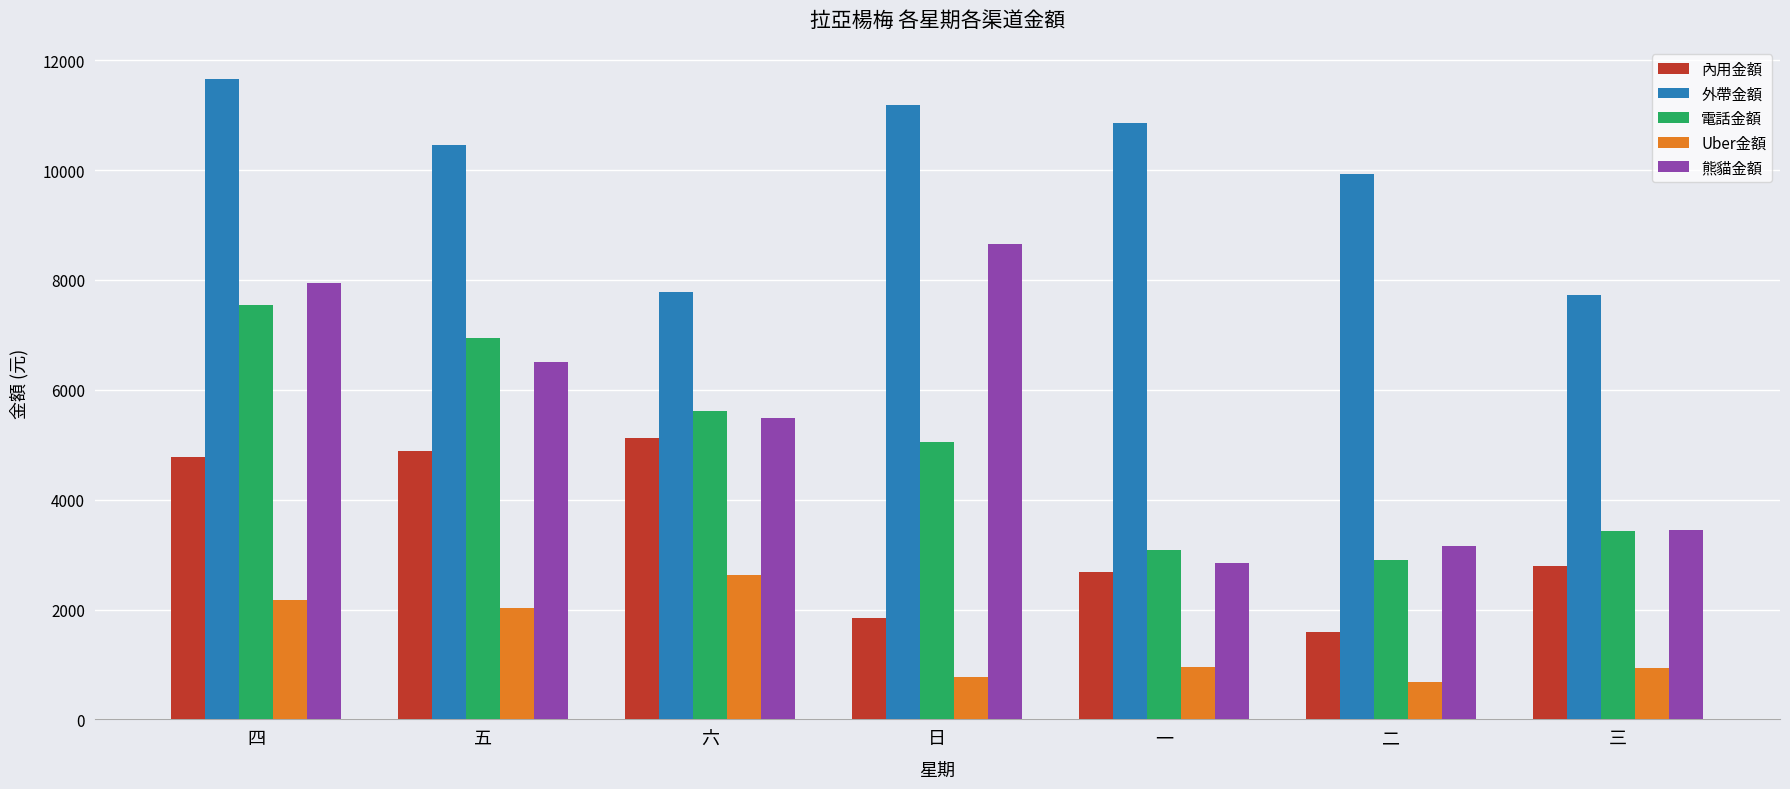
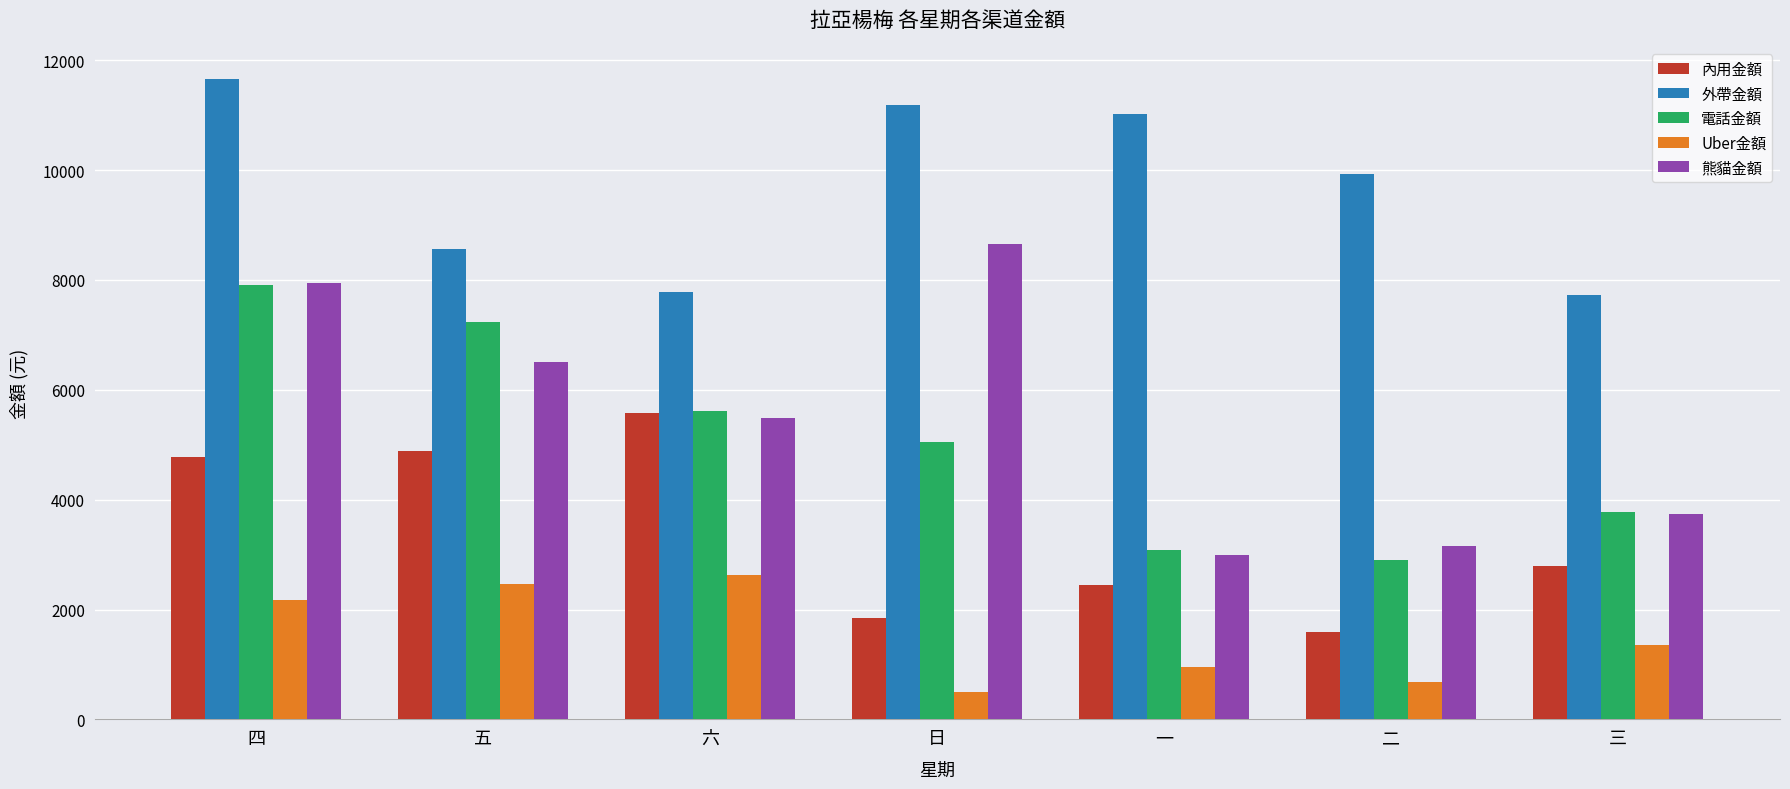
  {
    "內用金額": {
      "四": 4800,
      "五": 4900,
-     "六": 5100,
+     "六": 5600,
      "日": 1800,
-     "一": 2700,
+     "一": 2400,
      "二": 1600,
      "三": 2800
    },
    "外帶金額": {
      "四": 11700,
-     "五": 10500,
+     "五": 8600,
      "六": 7800,
      "日": 11200,
-     "一": 10900,
+     "一": 11000,
      "二": 9900,
      "三": 7700
    },
    "電話金額": {
-     "四": 7500,
-     "五": 7000,
+     "四": 7900,
+     "五": 7200,
      "六": 5600,
      "日": 5000,
      "一": 3100,
      "二": 2900,
-     "三": 3400
+     "三": 3800
    },
    "Uber金額": {
      "四": 2200,
-     "五": 2000,
+     "五": 2500,
      "六": 2600,
-     "日": 800,
+     "日": 500,
      "一": 1000,
      "二": 700,
-     "三": 900
+     "三": 1300
    },
    "熊貓金額": {
      "四": 7900,
      "五": 6500,
      "六": 5500,
      "日": 8700,
-     "一": 2800,
+     "一": 3000,
      "二": 3200,
-     "三": 3500
+     "三": 3700
    }
  }
